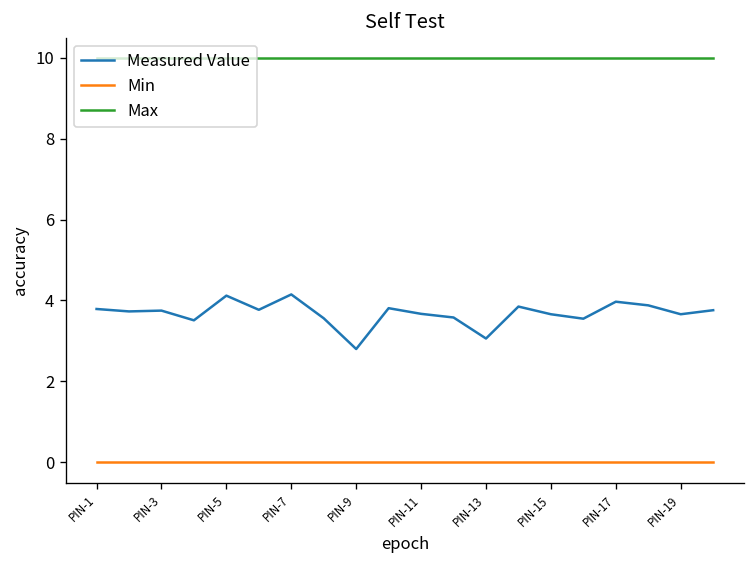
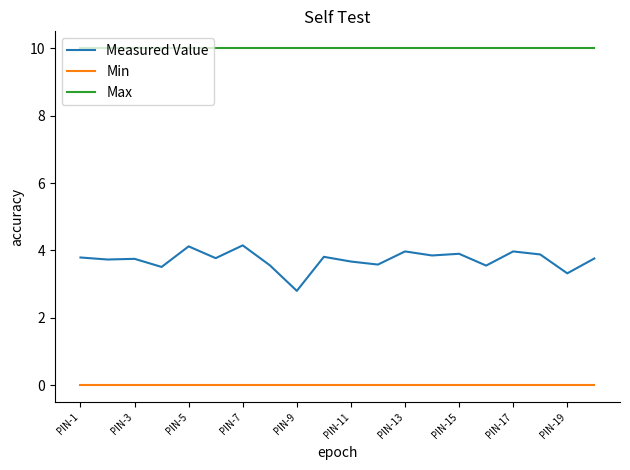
  {
    "Measured Value": {
      "PIN-1": 3.8,
      "PIN-3": 3.8,
      "PIN-5": 4.1,
      "PIN-7": 4.2,
      "PIN-9": 2.8,
      "PIN-11": 3.7,
-     "PIN-13": 3.1,
-     "PIN-15": 3.7,
+     "PIN-13": 4.0,
+     "PIN-15": 3.9,
      "PIN-17": 4.0,
-     "PIN-19": 3.7
+     "PIN-19": 3.3
    },
    "Min": {
      "PIN-1": 0.0,
      "PIN-3": 0.0,
      "PIN-5": 0.0,
      "PIN-7": 0.0,
      "PIN-9": 0.0,
      "PIN-11": 0.0,
      "PIN-13": 0.0,
      "PIN-15": 0.0,
      "PIN-17": 0.0,
      "PIN-19": 0.0
    },
    "Max": {
      "PIN-7": 10.0,
      "PIN-9": 10.0,
      "PIN-11": 10.0,
      "PIN-13": 10.0,
      "PIN-15": 10.0,
      "PIN-17": 10.0,
      "PIN-19": 10.0
    }
  }
